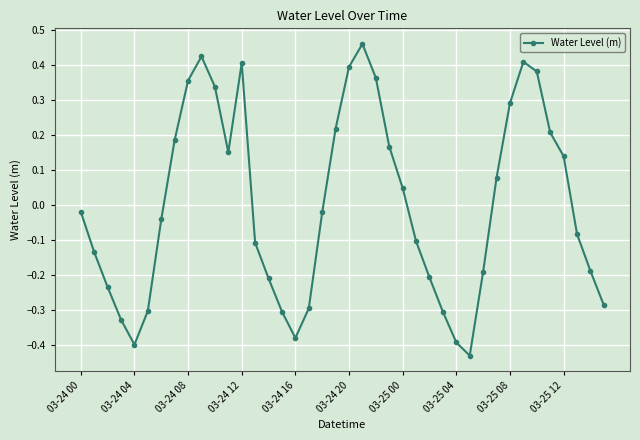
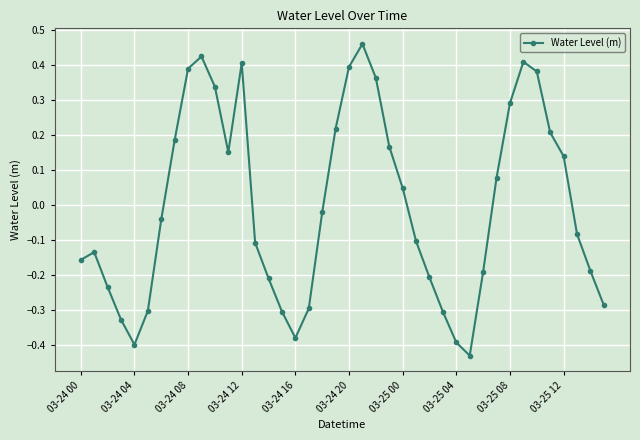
  {
-   "03-24 00": -0.02,
+   "03-24 00": -0.16,
    "03-24 04": -0.40,
-   "03-24 08": 0.36,
+   "03-24 08": 0.39,
    "03-24 12": 0.41,
    "03-24 16": -0.38,
    "03-24 20": 0.39,
    "03-25 00": 0.05,
    "03-25 04": -0.39,
    "03-25 08": 0.29,
    "03-25 12": 0.14
  }
